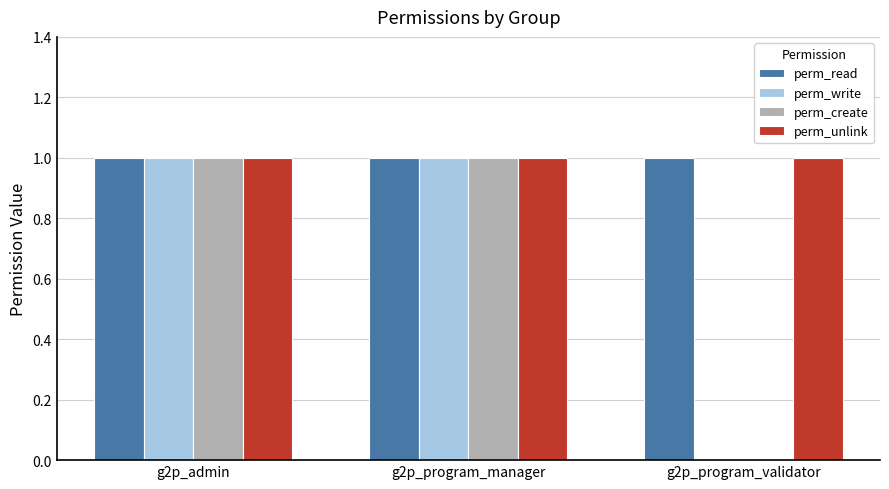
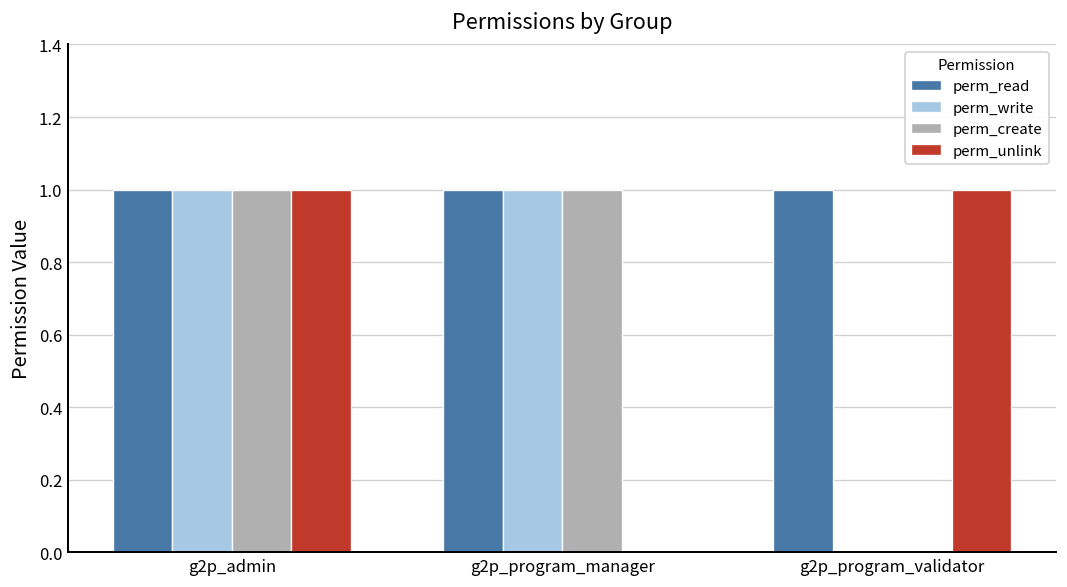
  {
    "perm_read": {
      "g2p_admin": 1,
      "g2p_program_manager": 1,
      "g2p_program_validator": 1
    },
    "perm_unlink": {
      "g2p_admin": 1,
-     "g2p_program_manager": 1,
+     "g2p_program_manager": 0,
      "g2p_program_validator": 1
    }
  }
